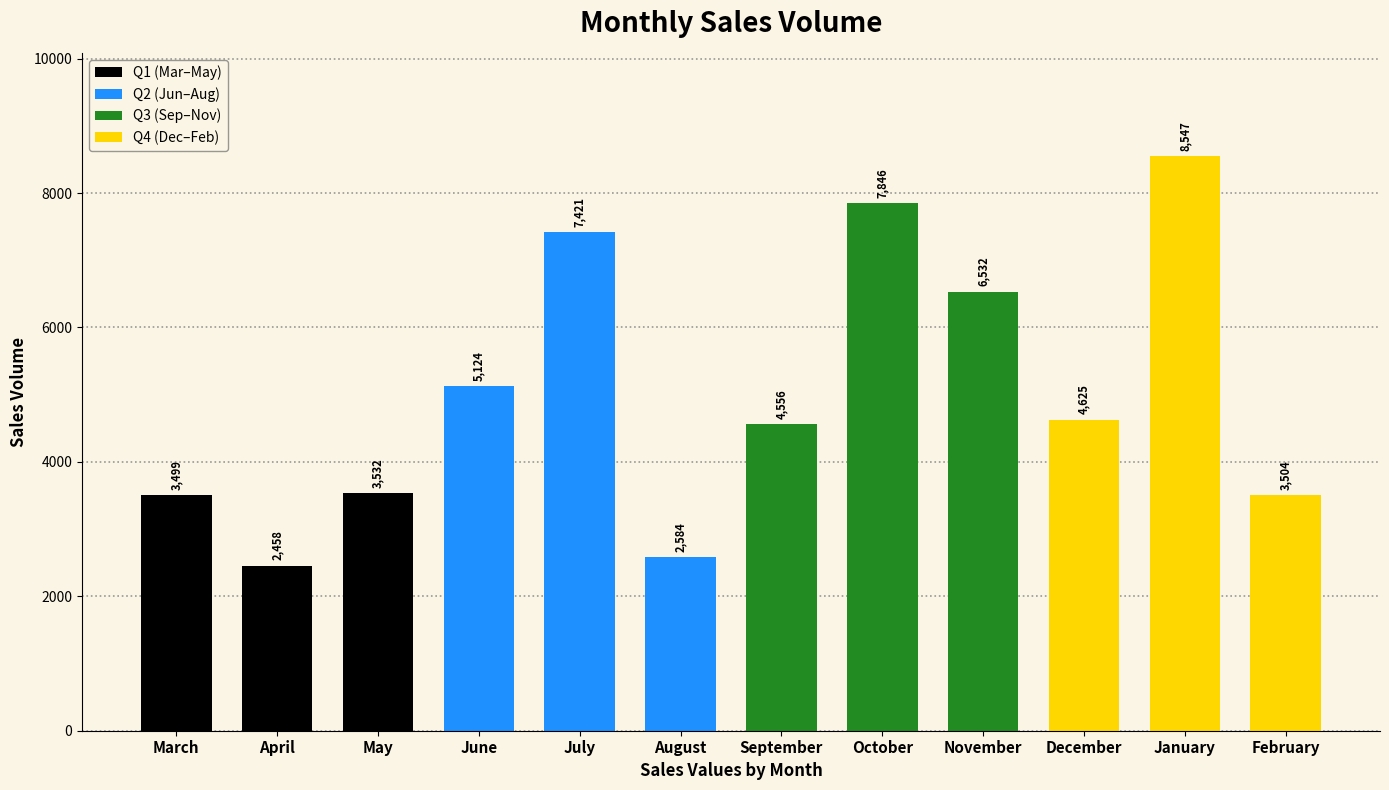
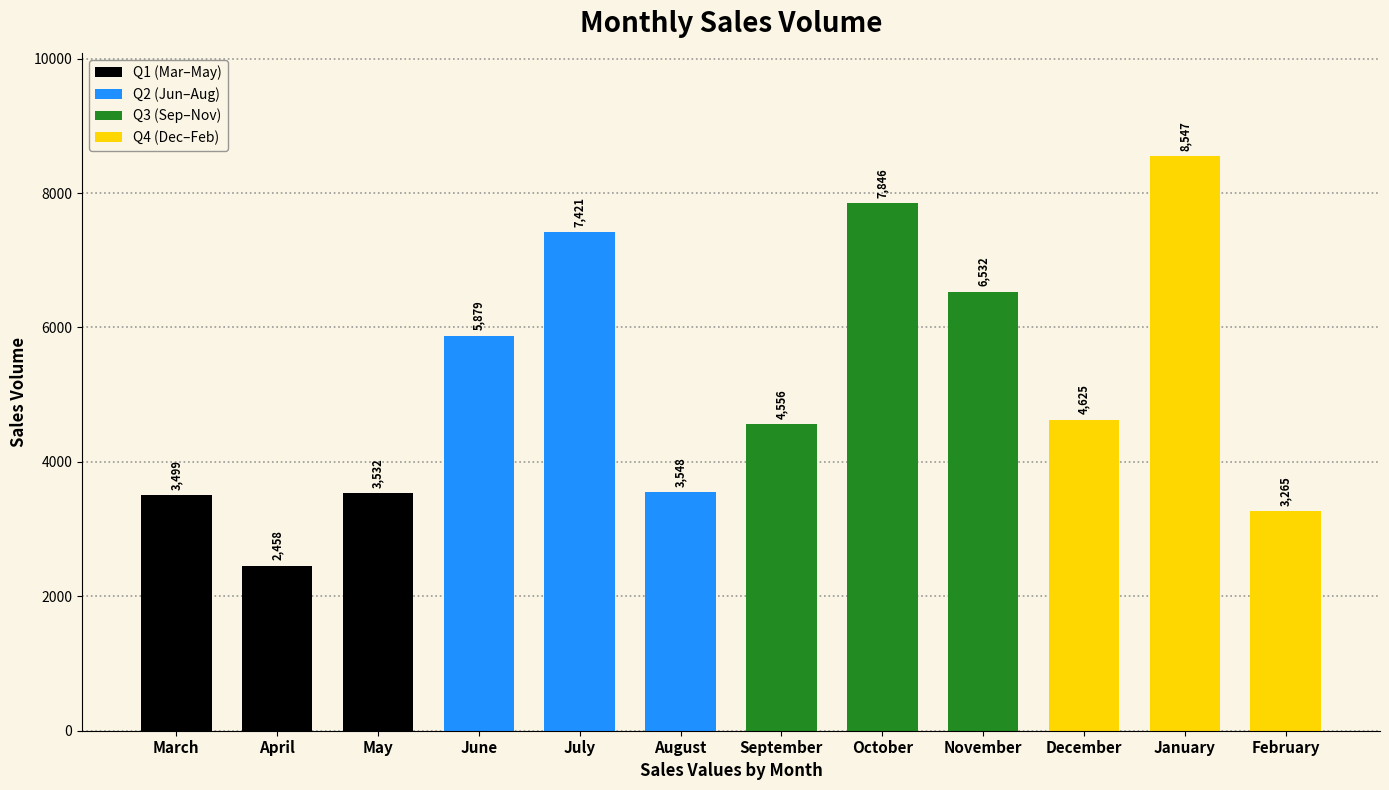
  {
    "April": "2,458",
-   "June": "5,124",
+   "June": "5,879",
    "July": "7,421",
-   "August": "2,584",
+   "August": "3,548",
    "September": "4,556",
    "October": "7,846",
    "November": "6,532",
    "December": "4,625",
    "January": "8,547",
-   "February": "3,504"
+   "February": "3,265"
  }
